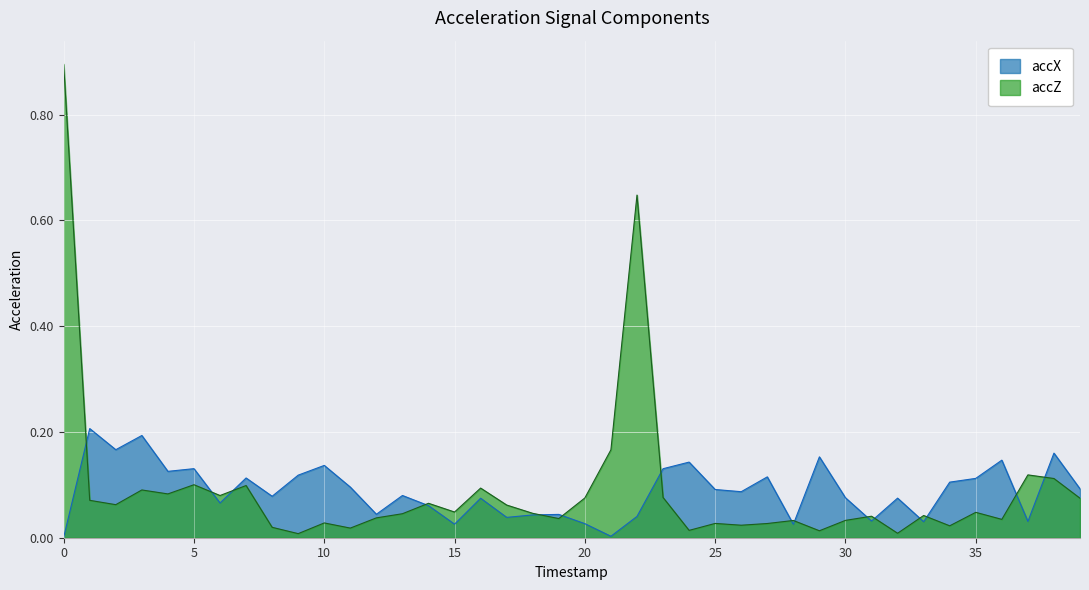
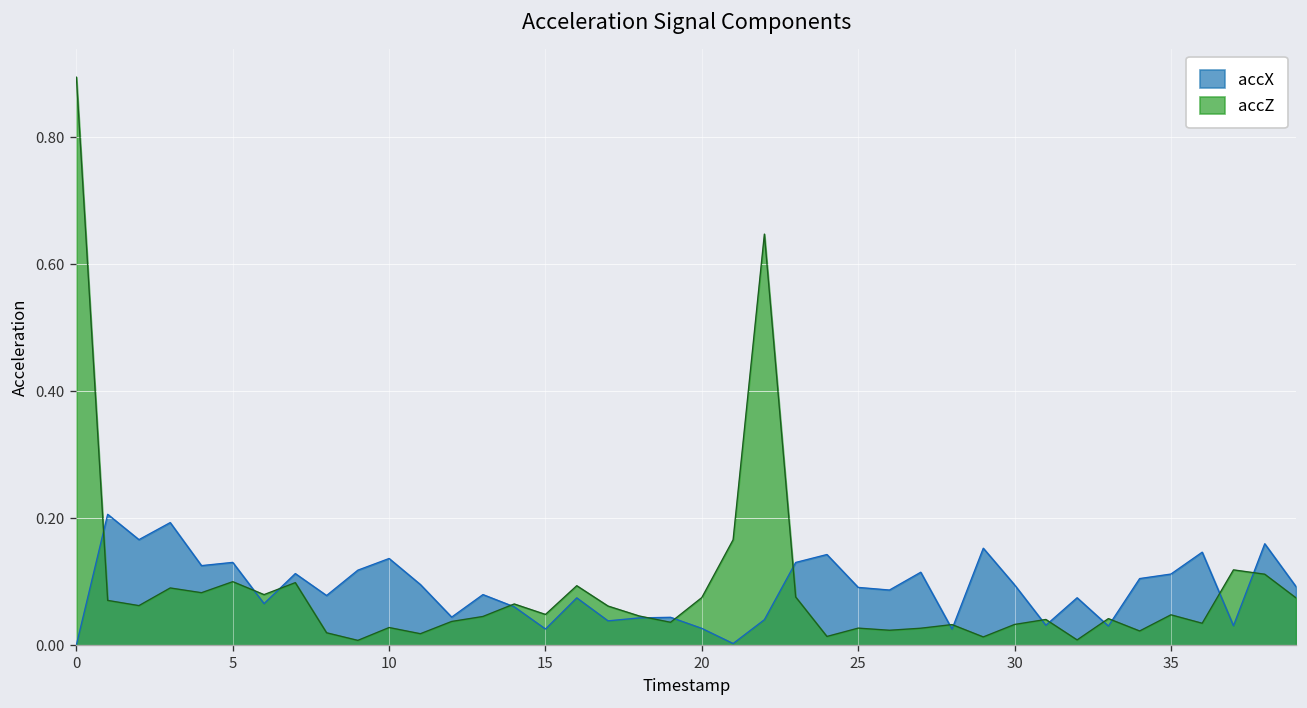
  {
    "accX": {
      "0": 0.00,
      "5": 0.13,
      "10": 0.14,
      "15": 0.03,
      "20": 0.03,
      "25": 0.09,
-     "30": 0.08,
+     "30": 0.10,
      "35": 0.11
    },
    "accZ": {
      "0": 0.89,
      "5": 0.10,
      "10": 0.03,
      "15": 0.05,
      "20": 0.08,
      "25": 0.03,
      "30": 0.03,
      "35": 0.05
    }
  }
